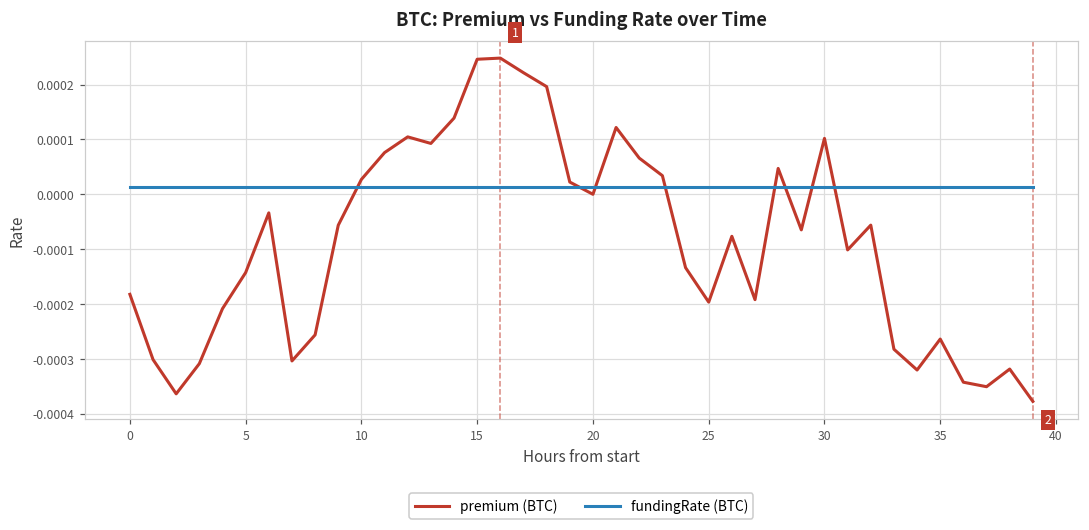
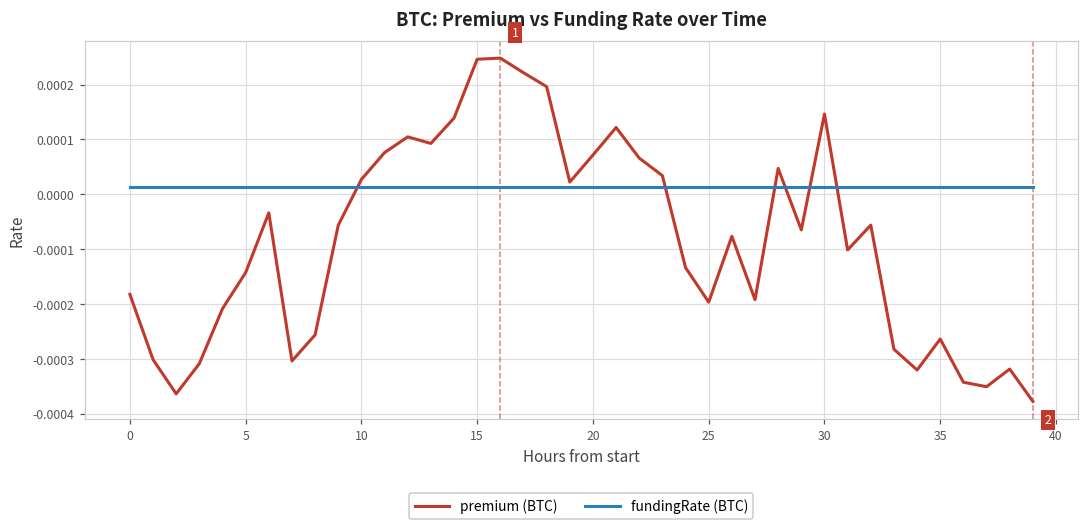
  {
    "premium (BTC)": {
      "0": -0.00018,
      "5": -0.00014,
      "10": 0.00003,
      "15": 0.00025,
-     "20": 0.0000,
+     "20": 0.0001,
      "25": -0.00020,
-     "30": 0.00010,
+     "30": 0.00015,
      "35": -0.00026
    },
    "fundingRate (BTC)": {
      "0": 0.00001,
      "5": 0.00001,
      "10": 0.00001,
      "15": 0.00001,
      "20": 0.00001,
      "25": 0.00001,
      "30": 0.00001,
      "35": 0.00001
    }
  }
